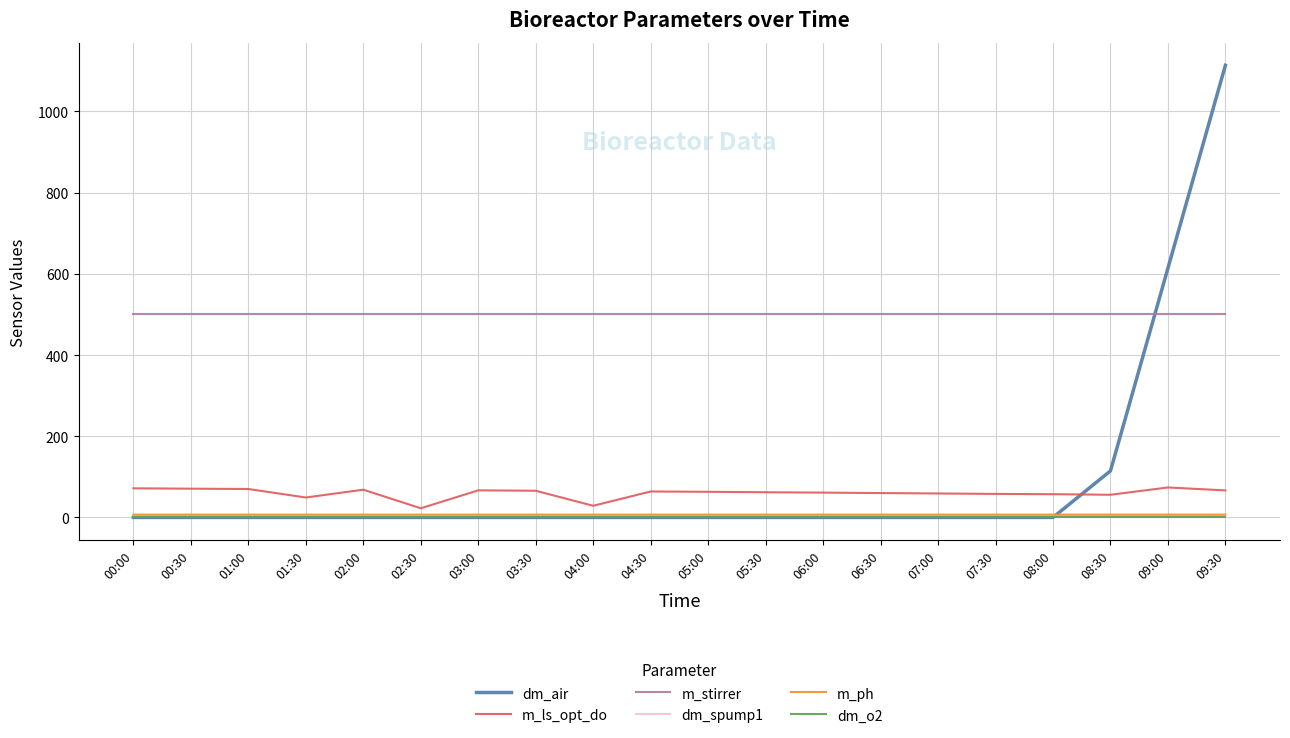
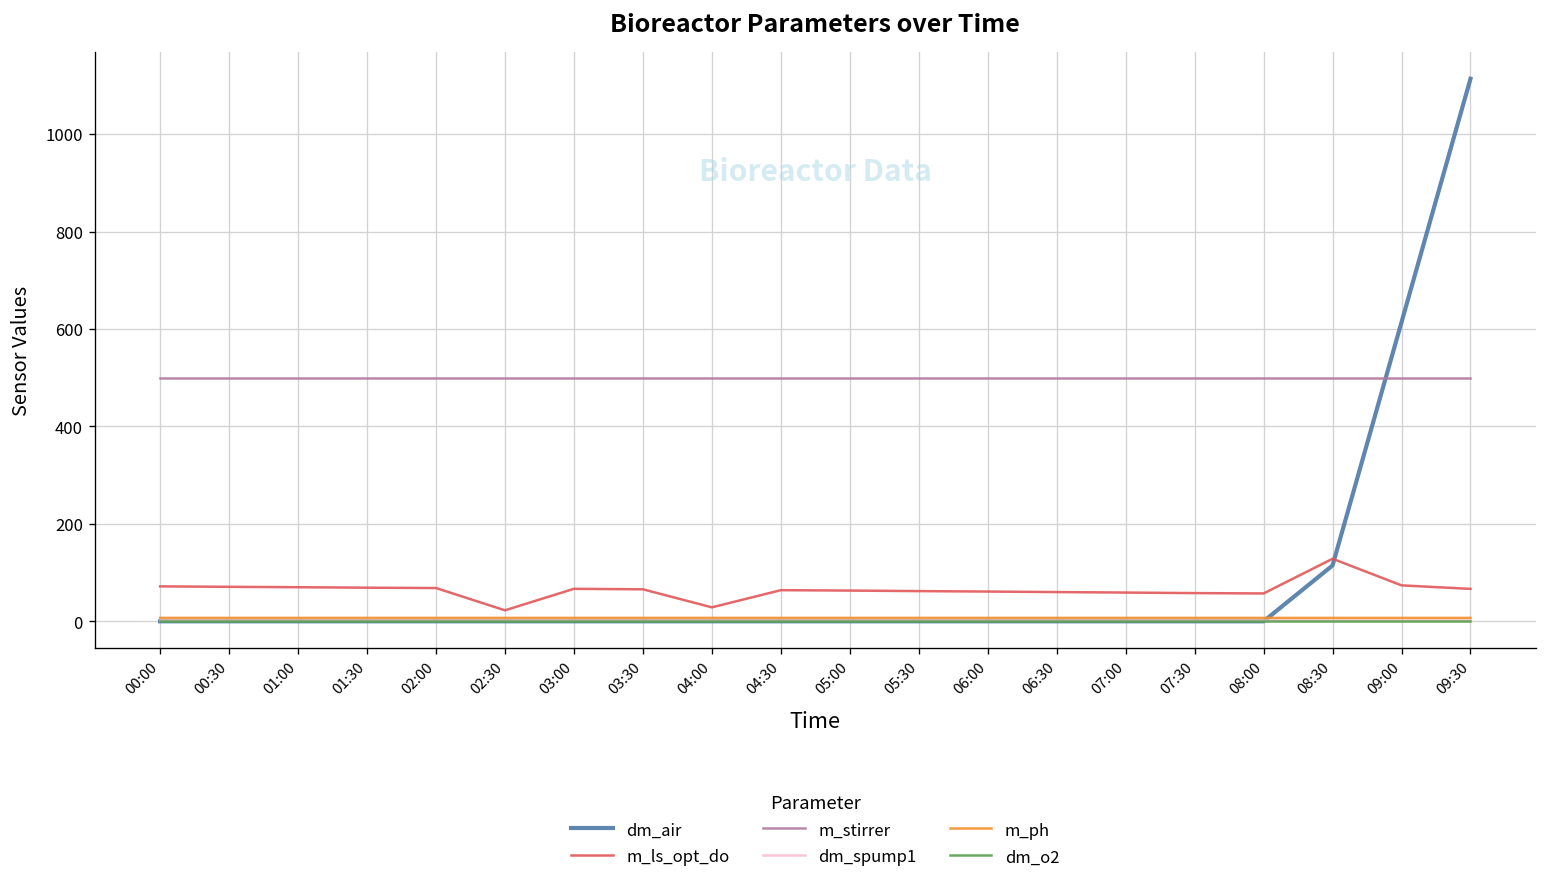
  {
    "dm_air": {
      "08:30": 110,
      "09:00": 610,
      "09:30": 1110
    },
    "m_ls_opt_do": {
      "00:00": 70,
      "00:30": 70,
      "01:00": 70,
-     "01:30": 50,
+     "01:30": 70,
      "02:00": 70,
      "02:30": 20,
      "03:00": 70,
      "03:30": 70,
      "04:00": 30,
      "04:30": 60,
      "05:00": 60,
      "05:30": 60,
      "06:00": 60,
      "06:30": 60,
      "07:00": 60,
      "07:30": 60,
      "08:00": 60,
-     "08:30": 60,
+     "08:30": 130,
      "09:00": 70,
      "09:30": 70
    },
    "m_stirrer": {
      "00:00": 500,
      "00:30": 500,
      "01:00": 500,
      "01:30": 500,
      "02:00": 500,
      "02:30": 500,
      "03:00": 500,
      "03:30": 500,
      "04:00": 500,
      "04:30": 500,
      "05:00": 500,
      "05:30": 500,
      "06:00": 500,
      "06:30": 500,
      "07:00": 500,
      "07:30": 500,
      "08:00": 500,
      "08:30": 500,
      "09:00": 500,
      "09:30": 500
    }
  }
